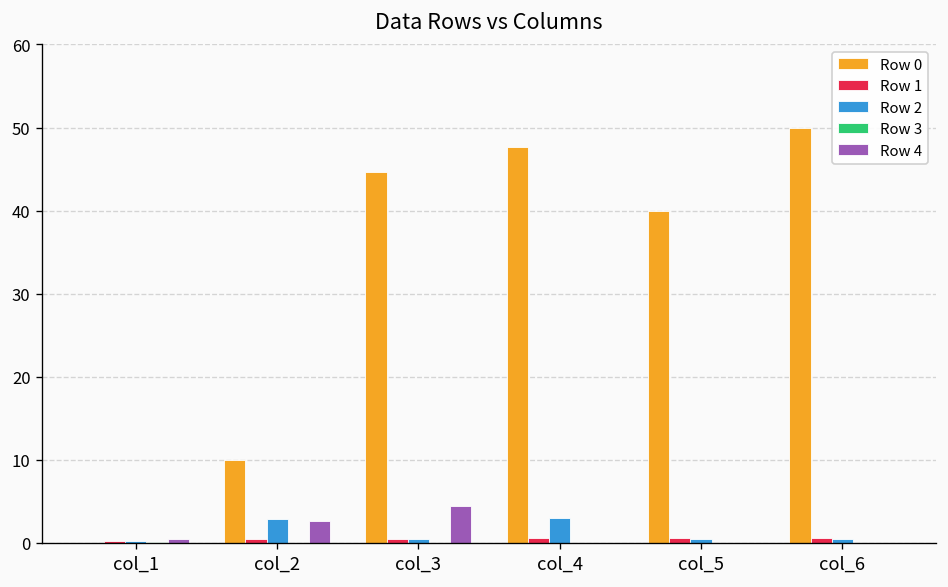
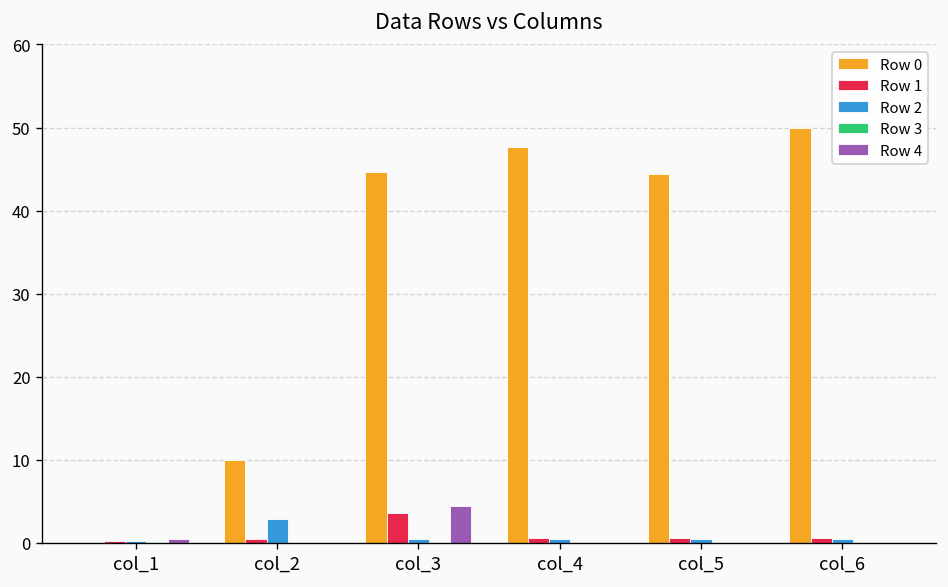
  {
    "Row 0": {
      "col_1": 0,
      "col_2": 10,
      "col_3": 45,
      "col_4": 48,
-     "col_5": 40,
+     "col_5": 44,
      "col_6": 50
    },
    "Row 1": {
      "col_2": 0,
-     "col_3": 1,
+     "col_3": 4,
      "col_4": 1,
      "col_5": 1,
      "col_6": 1
    },
    "Row 2": {
      "col_2": 3,
      "col_3": 0,
-     "col_4": 3,
+     "col_4": 0,
      "col_5": 0,
      "col_6": 0
    },
    "Row 3": {
      "col_3": 0,
      "col_4": 0,
      "col_5": 0,
      "col_6": 0
    },
    "Row 4": {
      "col_1": 0,
-     "col_2": 3,
+     "col_2": 0,
      "col_3": 4,
      "col_6": 0
    }
  }
